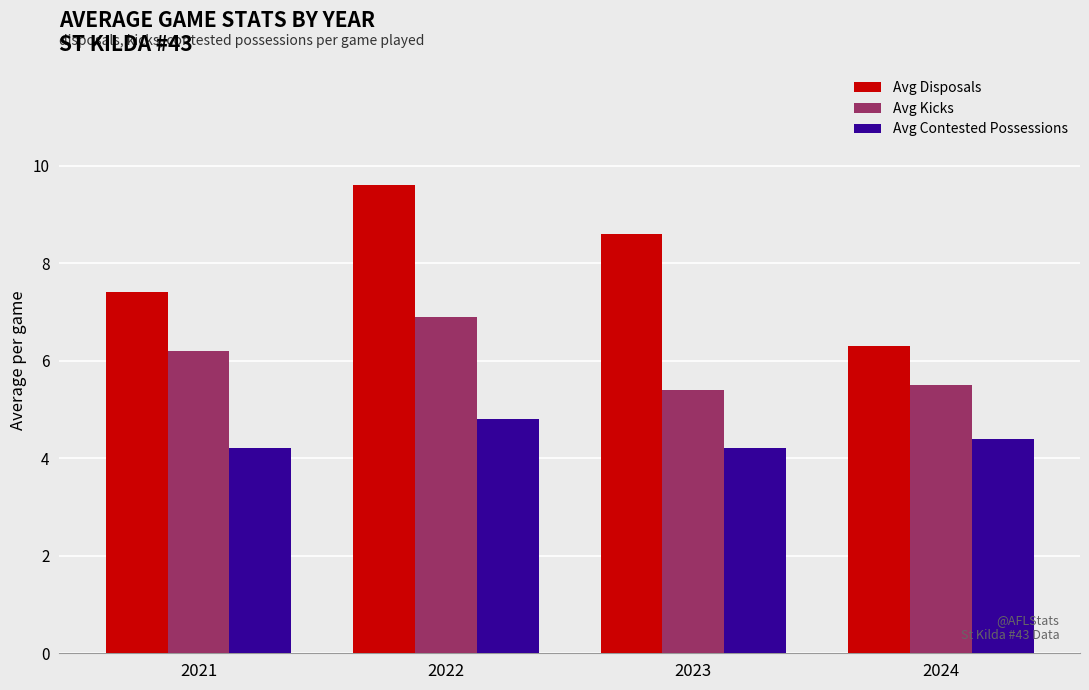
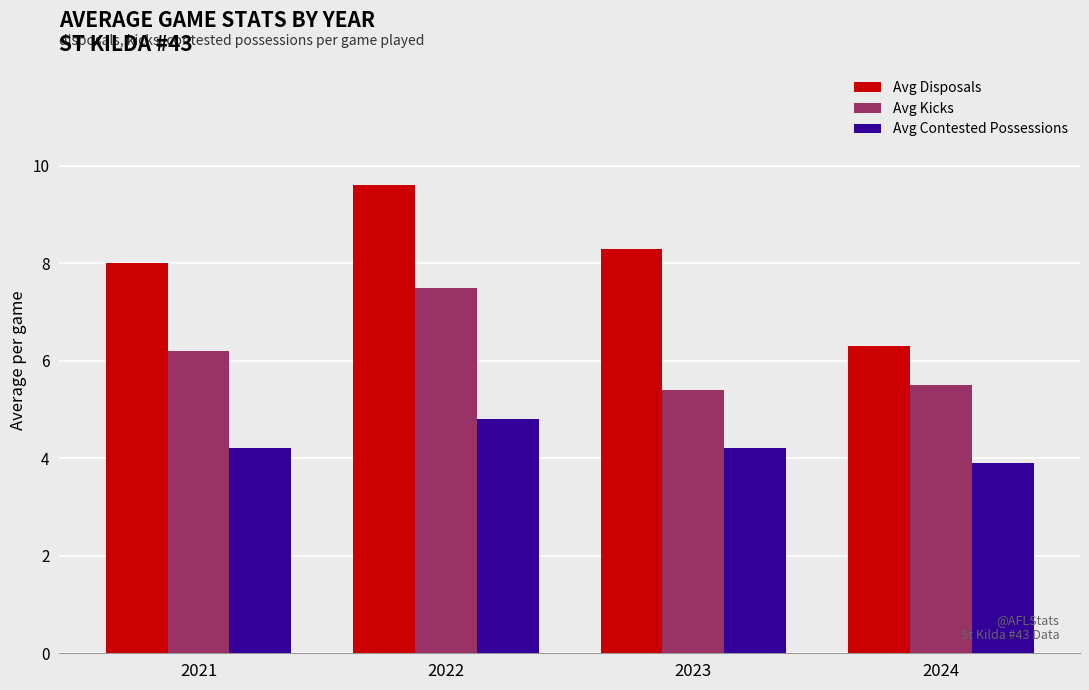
  {
    "Avg Disposals": {
-     "2021": 7.4,
+     "2021": 8.0,
      "2022": 9.6,
-     "2023": 8.6,
+     "2023": 8.3,
      "2024": 6.3
    },
    "Avg Kicks": {
      "2021": 6.2,
-     "2022": 6.9,
+     "2022": 7.5,
      "2023": 5.4,
      "2024": 5.5
    },
    "Avg Contested Possessions": {
      "2021": 4.2,
      "2022": 4.8,
      "2023": 4.2,
-     "2024": 4.4
+     "2024": 3.9
    }
  }
